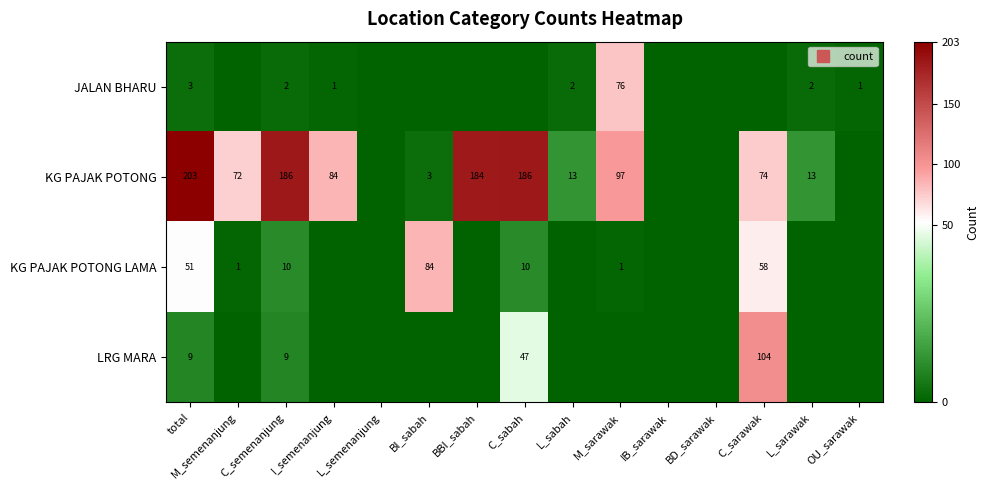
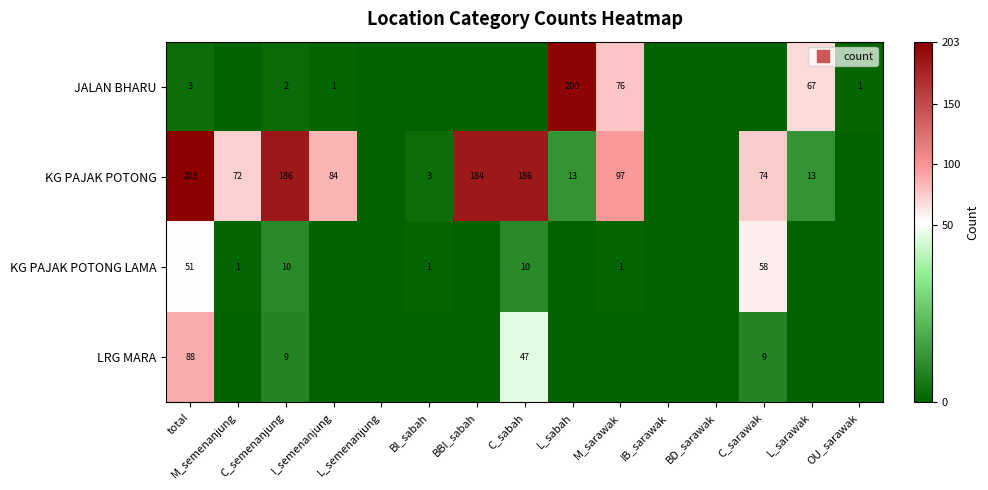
  {
    "JALAN BHARU": {
      "total": 3,
      "C_semenanjung": 2,
      "I_semenanjung": 1,
-     "L_sabah": 2,
+     "L_sabah": 200,
      "M_sarawak": 76,
-     "L_sarawak": 2,
+     "L_sarawak": 67,
      "OU_sarawak": 1
    },
    "KG PAJAK POTONG": {
      "total": 203,
      "M_semenanjung": 72,
      "C_semenanjung": 186,
      "I_semenanjung": 84,
      "BI_sabah": 3,
      "BBI_sabah": 184,
      "C_sabah": 186,
      "L_sabah": 13,
      "M_sarawak": 97,
      "C_sarawak": 74,
      "L_sarawak": 13
    },
    "KG PAJAK POTONG LAMA": {
      "total": 51,
      "M_semenanjung": 1,
      "C_semenanjung": 10,
-     "BI_sabah": 84,
+     "BI_sabah": 1,
      "C_sabah": 10,
      "M_sarawak": 1,
      "C_sarawak": 58
    },
    "LRG MARA": {
-     "total": 9,
+     "total": 88,
      "C_semenanjung": 9,
      "C_sabah": 47,
-     "C_sarawak": 104
+     "C_sarawak": 9
    }
  }
